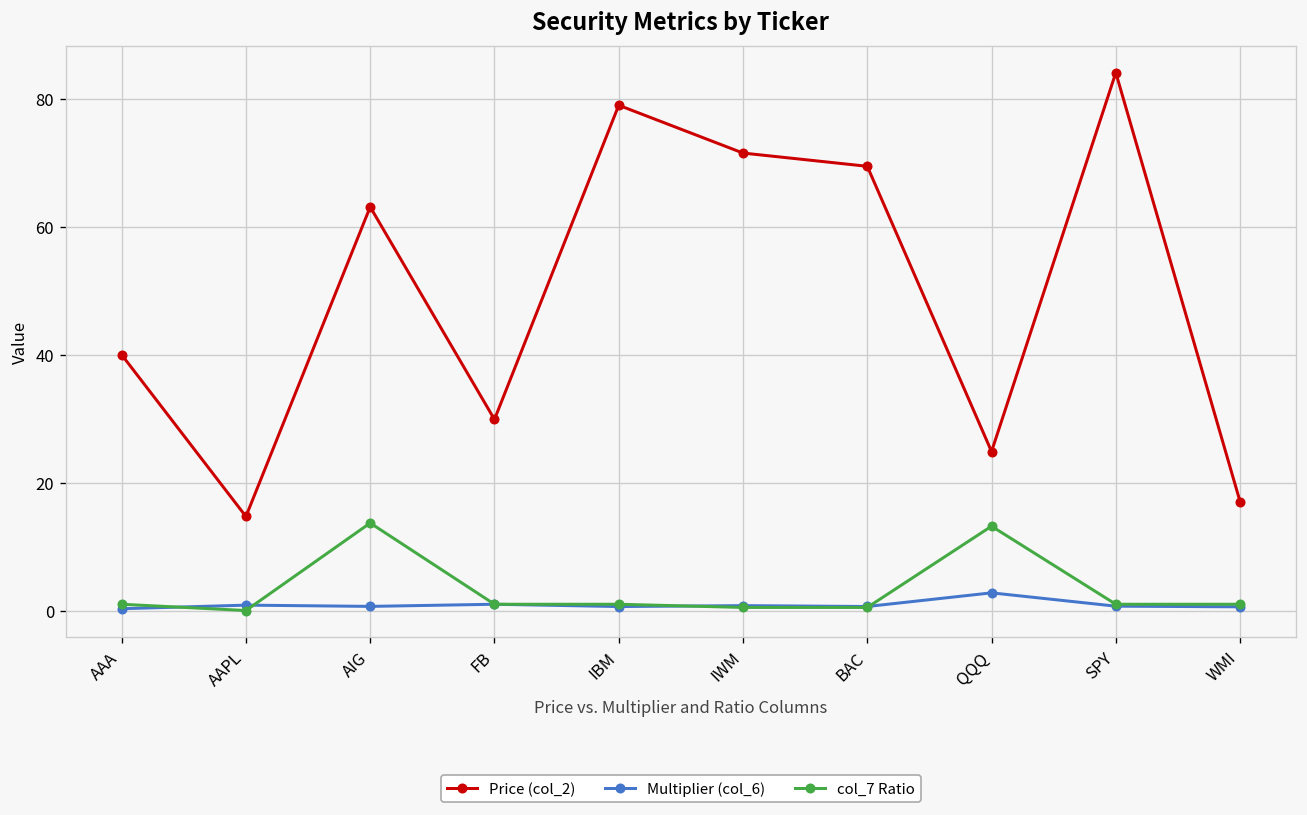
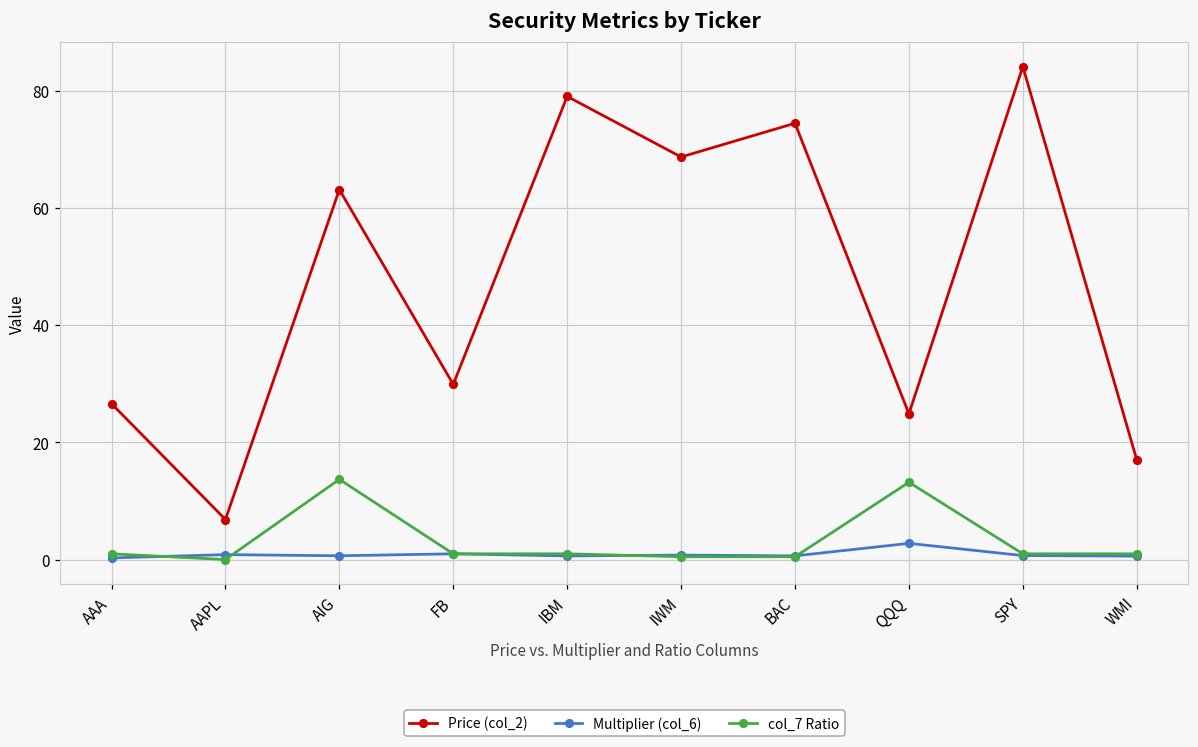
  {
    "Price (col_2)": {
-     "AAA": 40,
-     "AAPL": 15,
+     "AAA": 27,
+     "AAPL": 7,
      "AIG": 63,
      "FB": 30,
      "IBM": 79,
-     "IWM": 72,
-     "BAC": 69,
+     "IWM": 69,
+     "BAC": 74,
      "QQQ": 25,
      "SPY": 84,
      "WMI": 17
    },
    "Multiplier (col_6)": {
      "AAA": 0,
      "AAPL": 1,
      "AIG": 1,
      "QQQ": 3
    },
    "col_7 Ratio": {
      "AAA": 1,
      "AAPL": 0,
      "AIG": 14,
      "QQQ": 13
    }
  }
